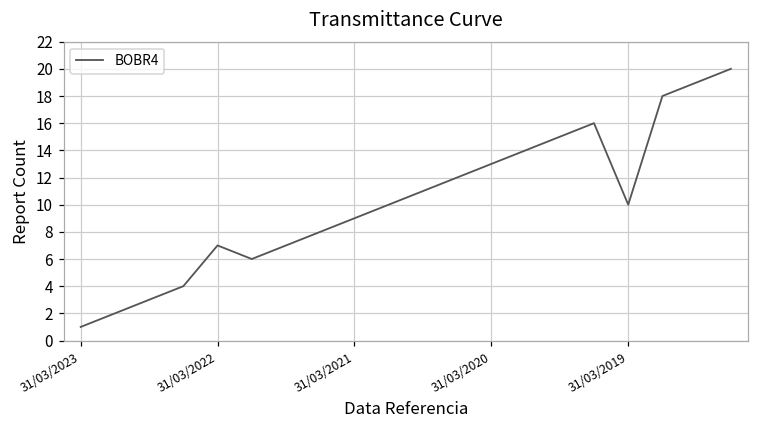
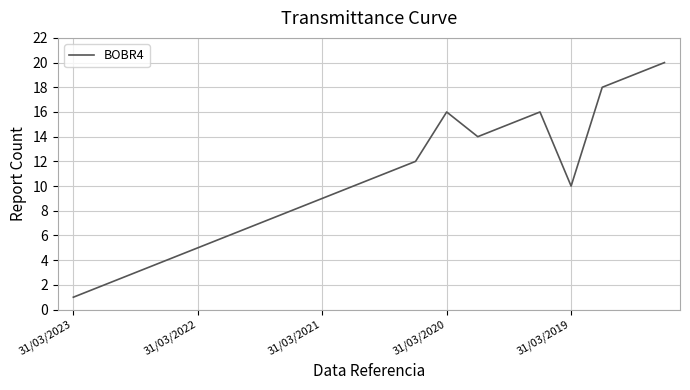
  {
    "31/03/2023": 1,
-   "31/03/2022": 7,
+   "31/03/2022": 5,
    "31/03/2021": 9,
-   "31/03/2020": 13,
+   "31/03/2020": 16,
    "31/03/2019": 10
  }
